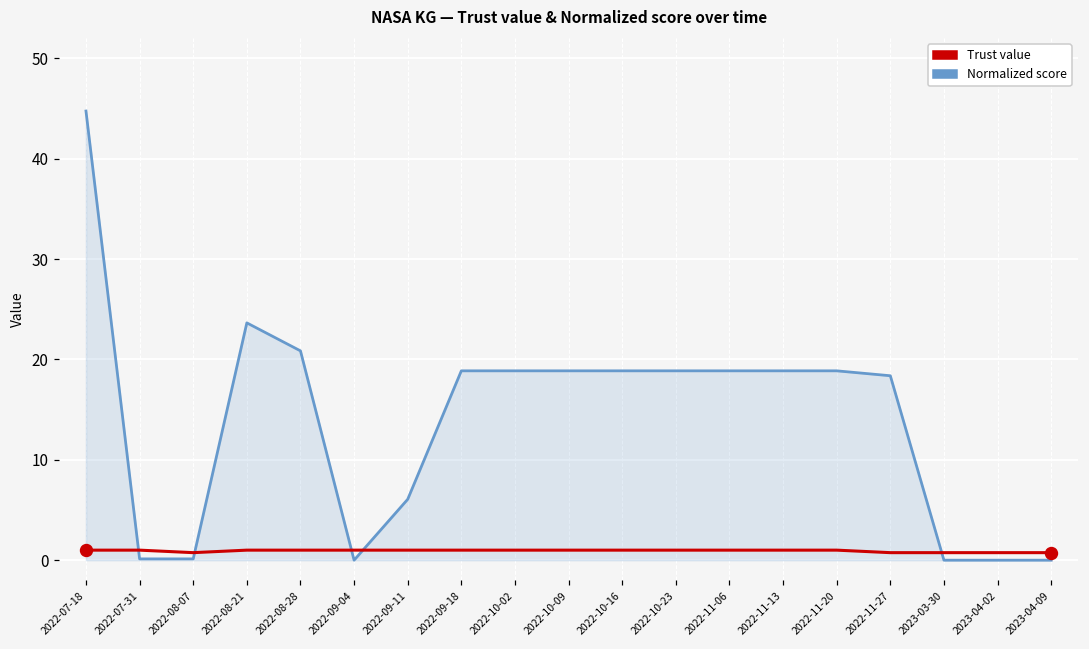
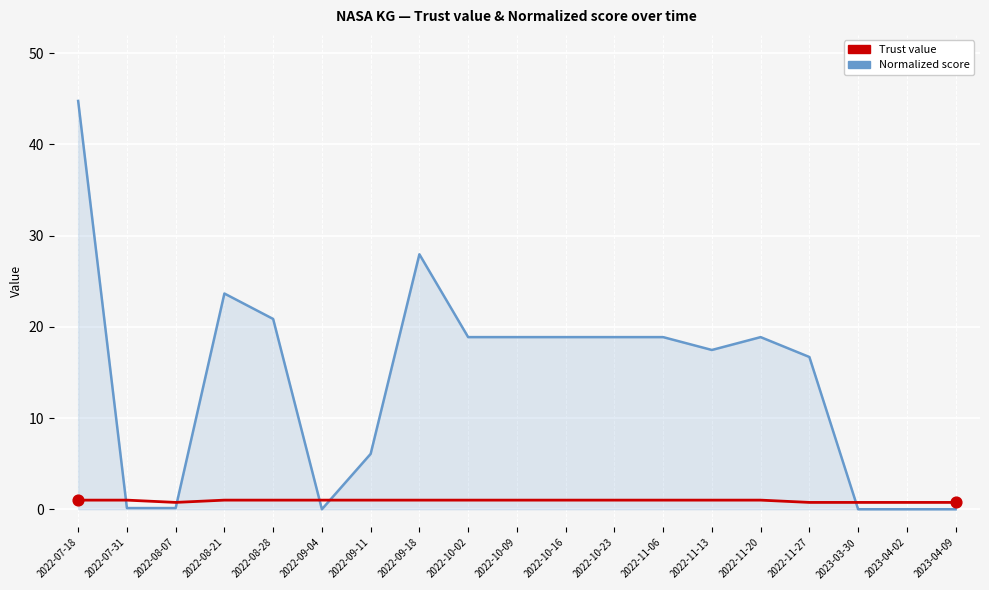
  {
    "Normalized score": {
      "2022-07-18": 45,
      "2022-07-31": 0,
      "2022-08-07": 0,
      "2022-08-21": 24,
      "2022-08-28": 21,
      "2022-09-04": 0,
      "2022-09-11": 6,
-     "2022-09-18": 19,
+     "2022-09-18": 28,
      "2022-10-02": 19,
      "2022-10-09": 19,
      "2022-10-16": 19,
      "2022-10-23": 19,
      "2022-11-06": 19,
-     "2022-11-13": 19,
+     "2022-11-13": 17,
      "2022-11-20": 19,
-     "2022-11-27": 18,
+     "2022-11-27": 17,
      "2023-03-30": 0,
      "2023-04-02": 0,
      "2023-04-09": 0
    }
  }
